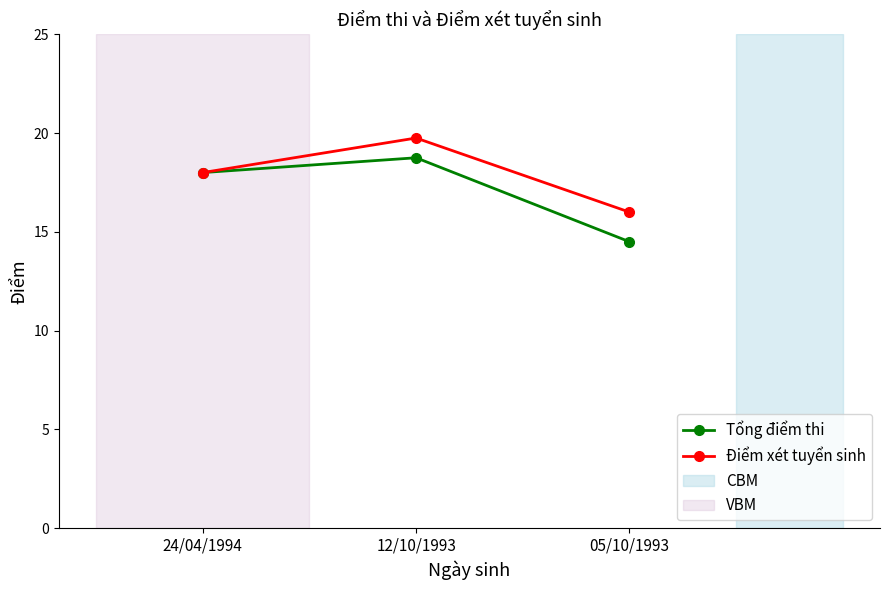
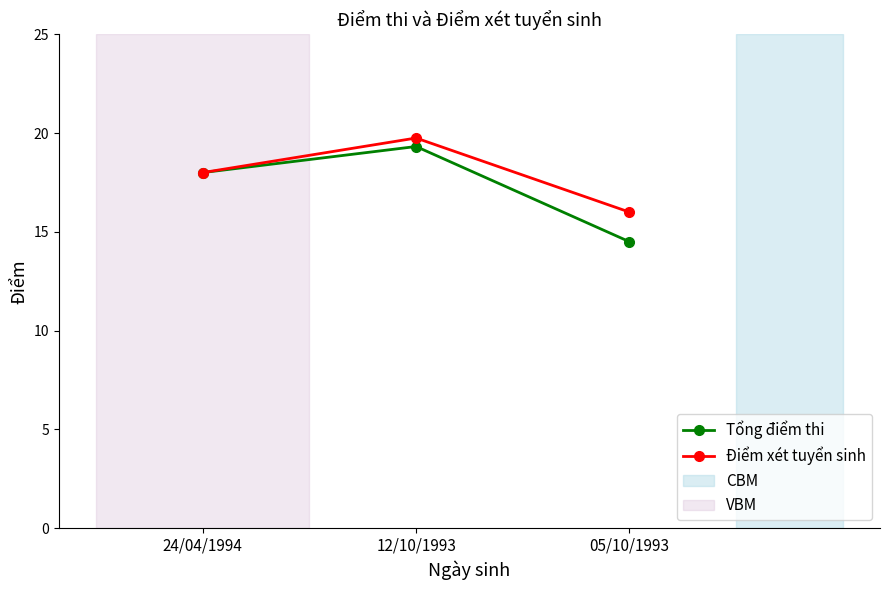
  {
    "Tổng điểm thi": {
-     "12/10/1993": 18.8,
+     "12/10/1993": 19.3,
      "05/10/1993": 14.5
    },
    "Điểm xét tuyển sinh": {
      "12/10/1993": 19.8,
      "05/10/1993": 16.0
    }
  }
